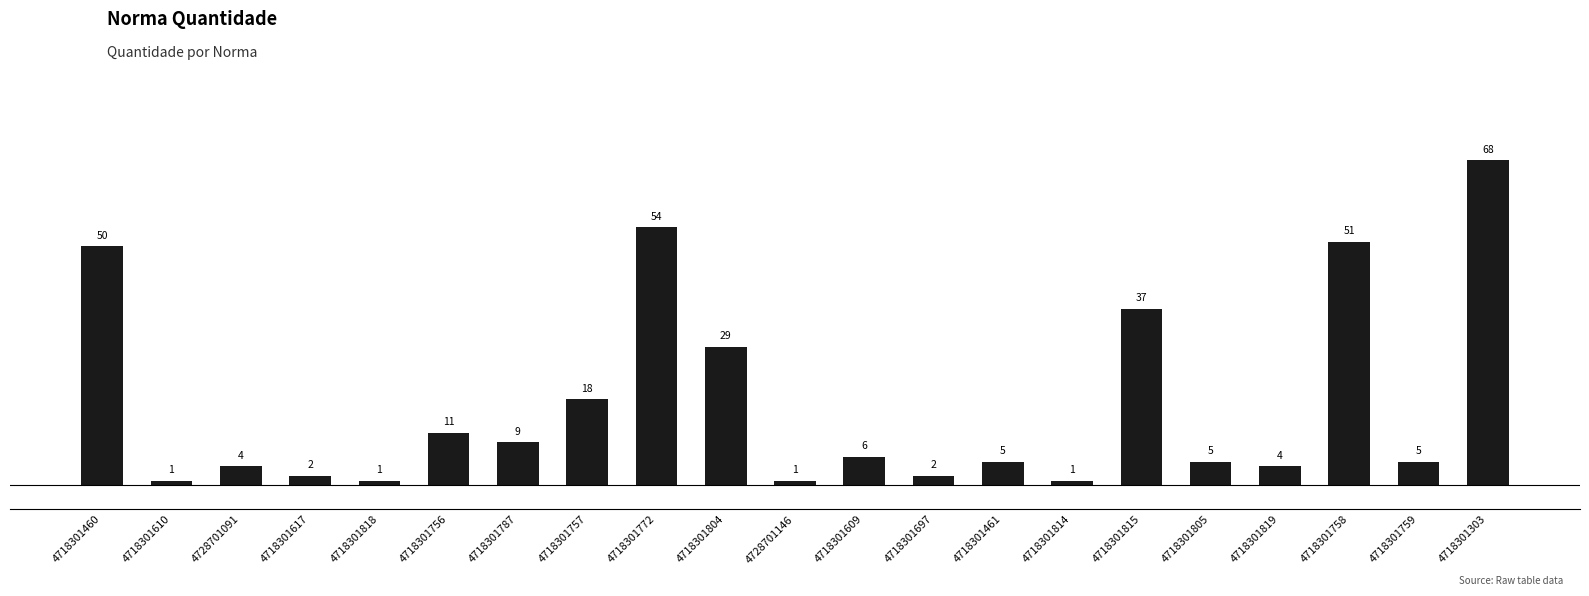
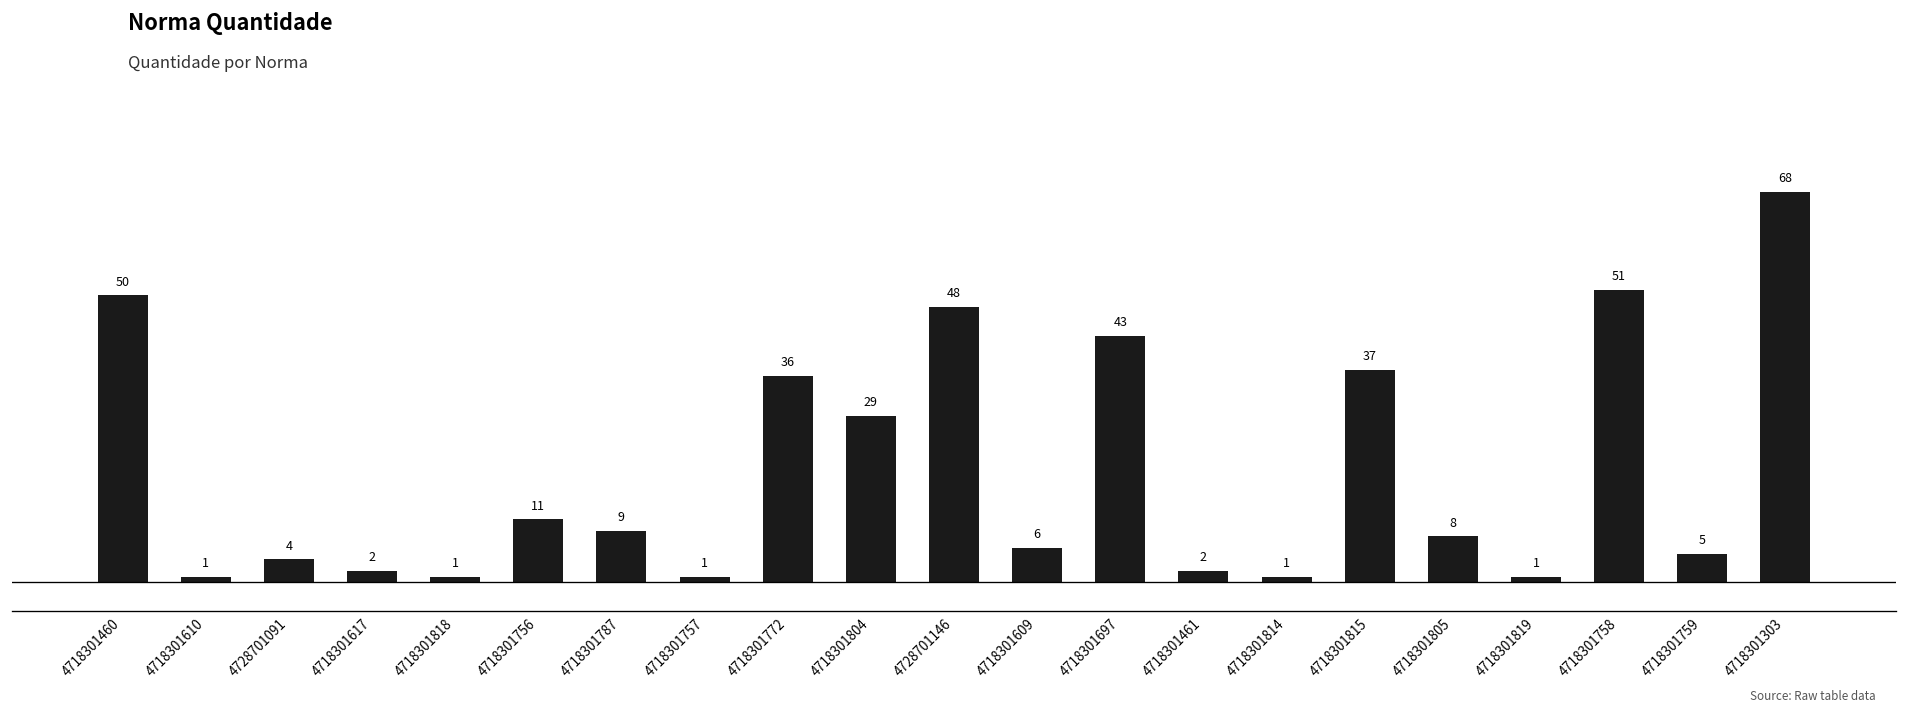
  {
    "4718301460": 50,
    "4718301610": 1,
    "4728701091": 4,
    "4718301617": 2,
    "4718301818": 1,
    "4718301756": 11,
    "4718301787": 9,
-   "4718301757": 18,
-   "4718301772": 54,
+   "4718301757": 1,
+   "4718301772": 36,
    "4718301804": 29,
-   "4728701146": 1,
+   "4728701146": 48,
    "4718301609": 6,
-   "4718301697": 2,
-   "4718301461": 5,
+   "4718301697": 43,
+   "4718301461": 2,
    "4718301814": 1,
    "4718301815": 37,
-   "4718301805": 5,
-   "4718301819": 4,
+   "4718301805": 8,
+   "4718301819": 1,
    "4718301758": 51,
    "4718301759": 5,
    "4718301303": 68
  }
